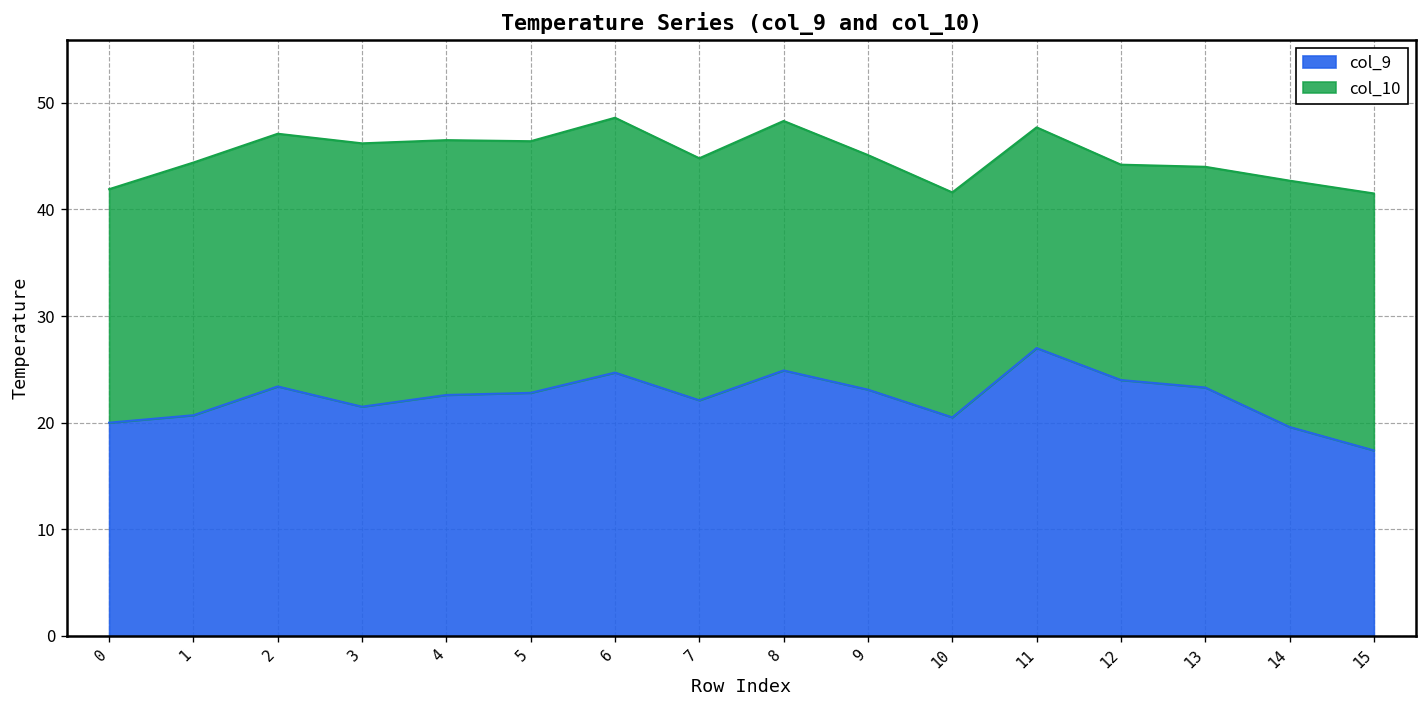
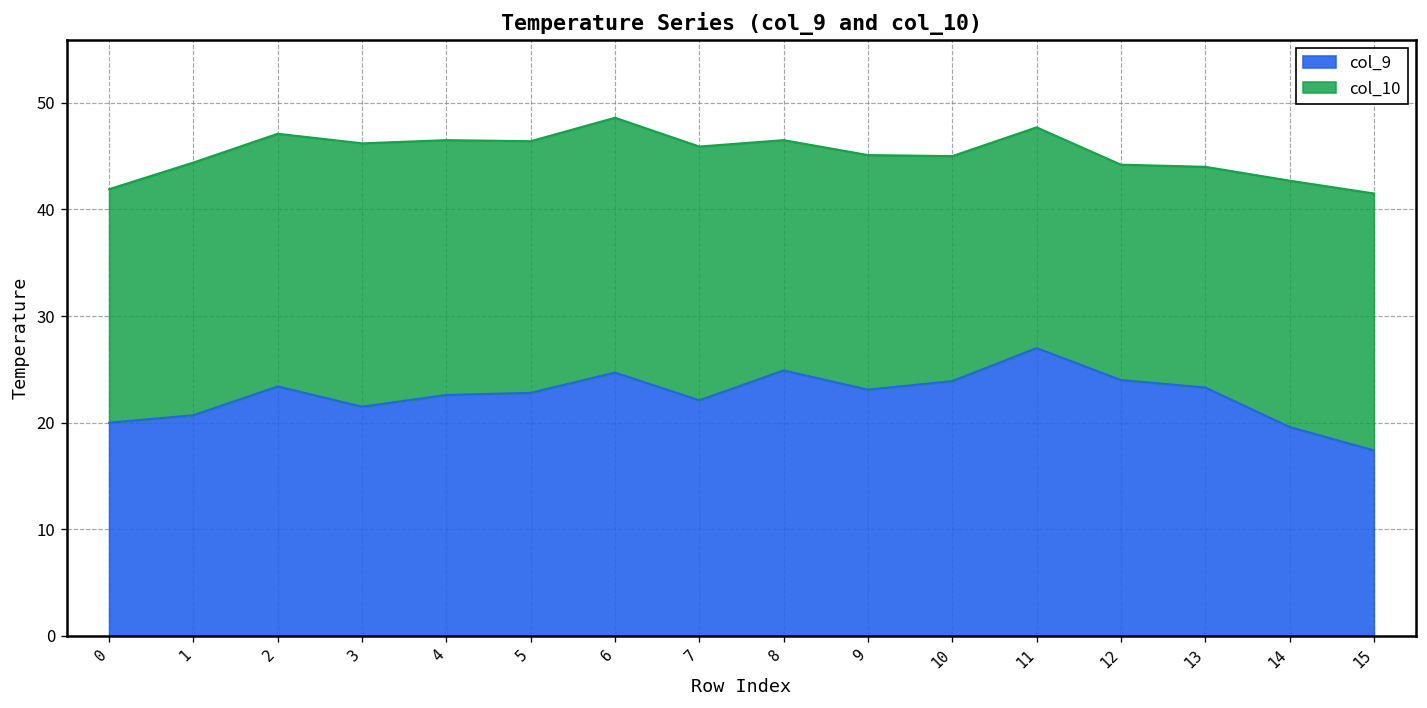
  {
    "col_9": {
      "0": 20,
      "1": 21,
      "2": 23,
      "3": 22,
      "4": 23,
      "5": 23,
      "6": 25,
      "7": 22,
      "8": 25,
      "9": 23,
-     "10": 21,
+     "10": 24,
      "11": 27,
      "12": 24,
      "13": 23,
      "14": 20,
      "15": 17
    },
    "col_10": {
      "0": 22,
      "1": 24,
      "2": 24,
      "3": 25,
      "4": 24,
      "5": 24,
      "6": 24,
-     "7": 23,
-     "8": 23,
+     "7": 24,
+     "8": 22,
      "9": 22,
      "10": 21,
      "11": 21,
      "12": 20,
      "13": 21,
      "14": 23,
      "15": 24
    }
  }
